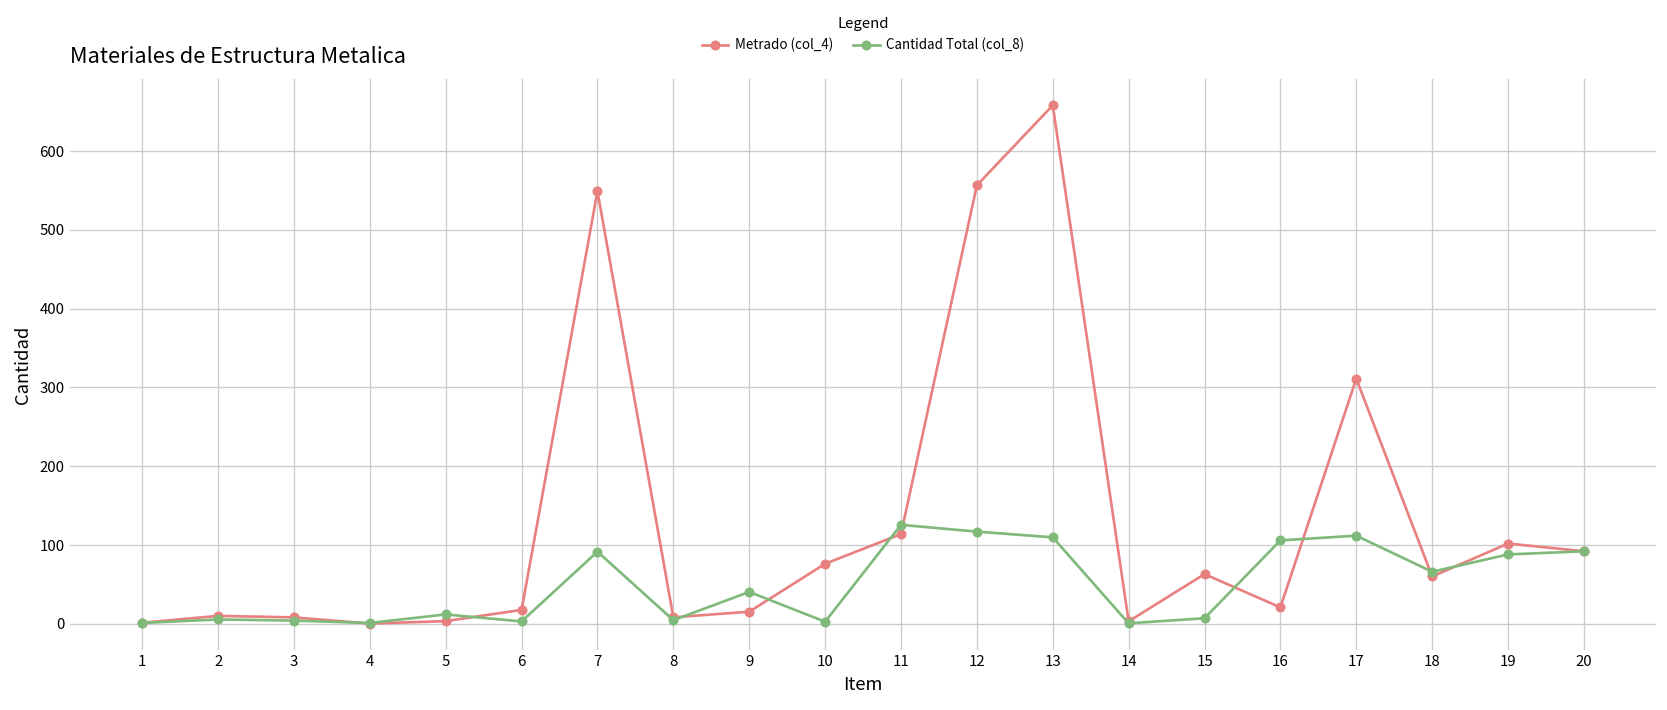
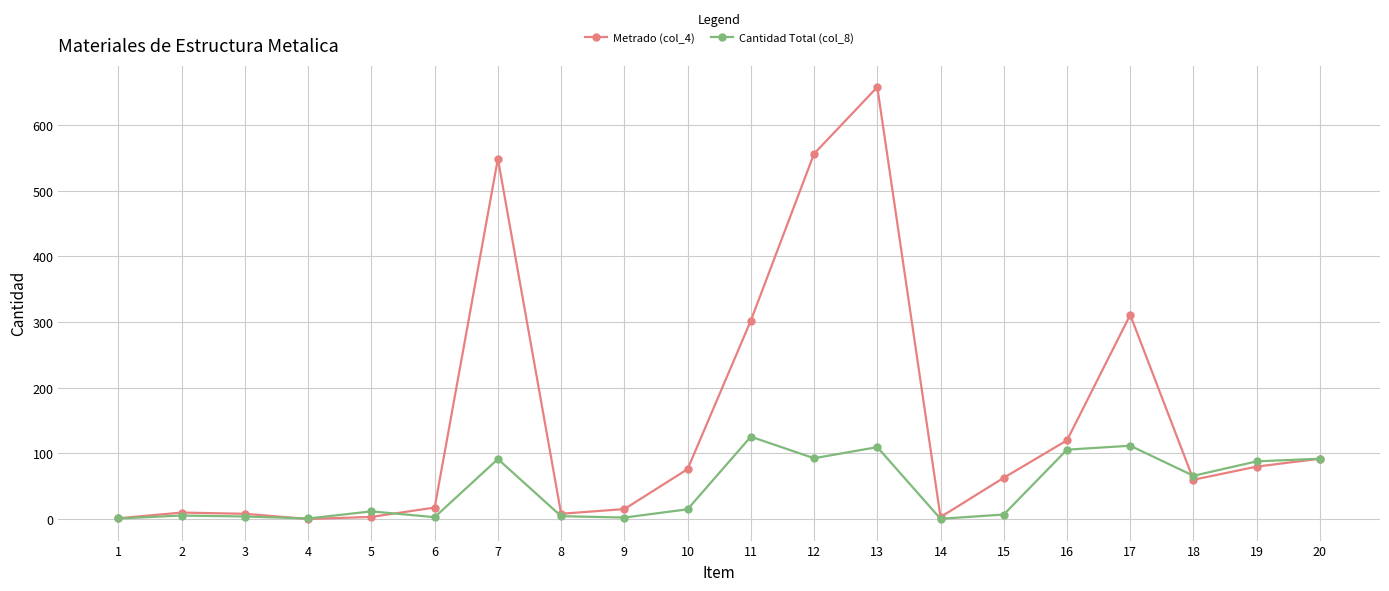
  {
    "Metrado (col_4)": {
      "2": 10,
      "3": 10,
      "5": 0,
      "6": 20,
      "7": 550,
      "9": 20,
      "10": 80,
-     "11": 110,
+     "11": 300,
      "12": 560,
      "13": 660,
      "15": 60,
-     "16": 20,
+     "16": 120,
      "17": 310,
      "18": 60,
-     "19": 100
+     "19": 80
    },
    "Cantidad Total (col_8)": {
      "2": 10,
      "3": 0,
      "5": 10,
      "6": 0,
      "7": 90,
-     "9": 40,
-     "10": 0,
+     "9": 0,
+     "10": 20,
      "11": 130,
-     "12": 120,
+     "12": 90,
      "13": 110,
      "15": 10,
      "16": 110,
      "17": 110,
      "18": 70,
      "19": 90
    }
  }
